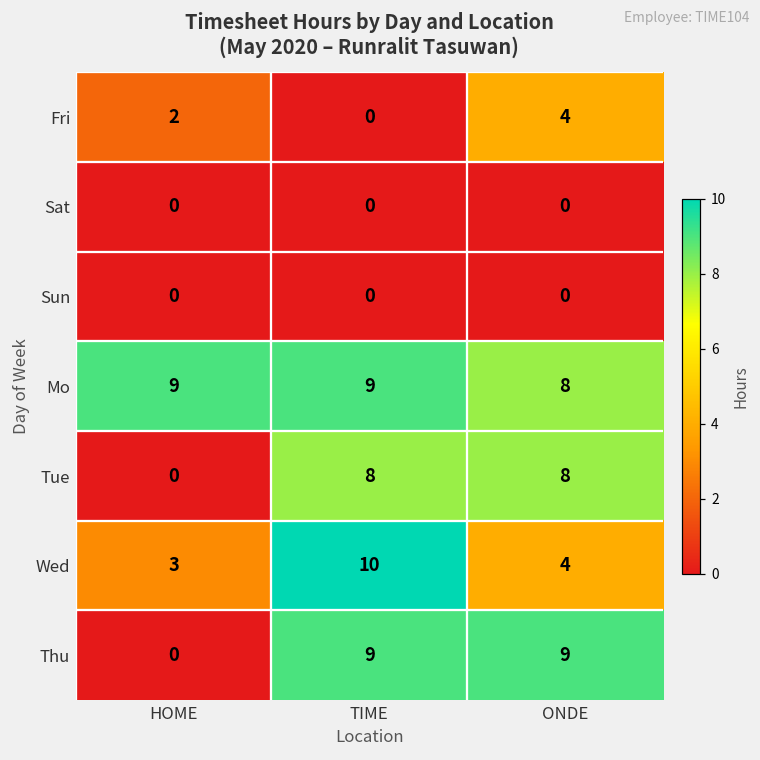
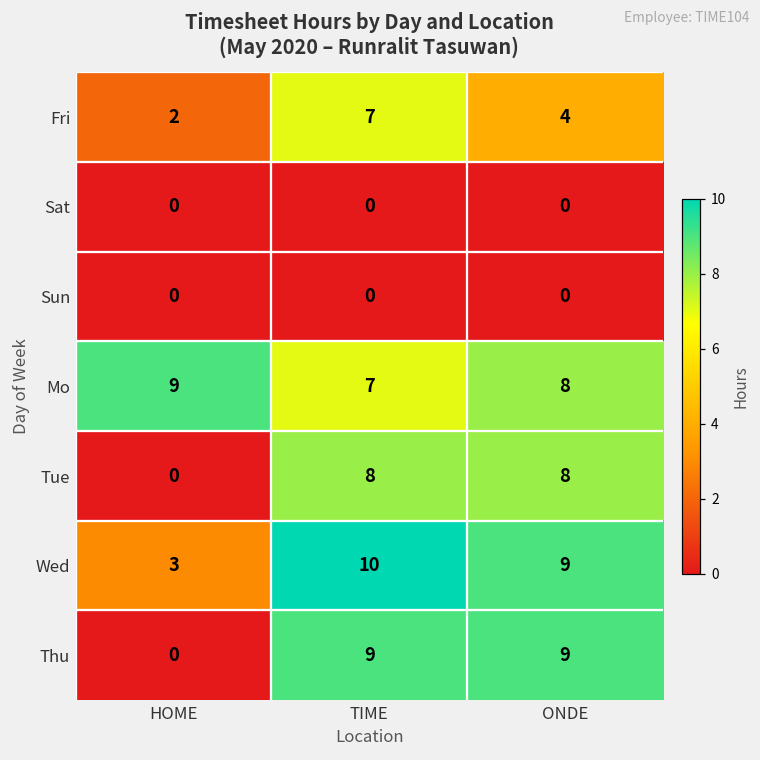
  {
    "Fri": {
      "HOME": 2,
-     "TIME": 0,
+     "TIME": 7,
      "ONDE": 4
    },
    "Sat": {
      "HOME": 0,
      "TIME": 0,
      "ONDE": 0
    },
    "Sun": {
      "HOME": 0,
      "TIME": 0,
      "ONDE": 0
    },
    "Mo": {
      "HOME": 9,
-     "TIME": 9,
+     "TIME": 7,
      "ONDE": 8
    },
    "Tue": {
      "HOME": 0,
      "TIME": 8,
      "ONDE": 8
    },
    "Wed": {
      "HOME": 3,
      "TIME": 10,
-     "ONDE": 4
+     "ONDE": 9
    },
    "Thu": {
      "HOME": 0,
      "TIME": 9,
      "ONDE": 9
    }
  }
